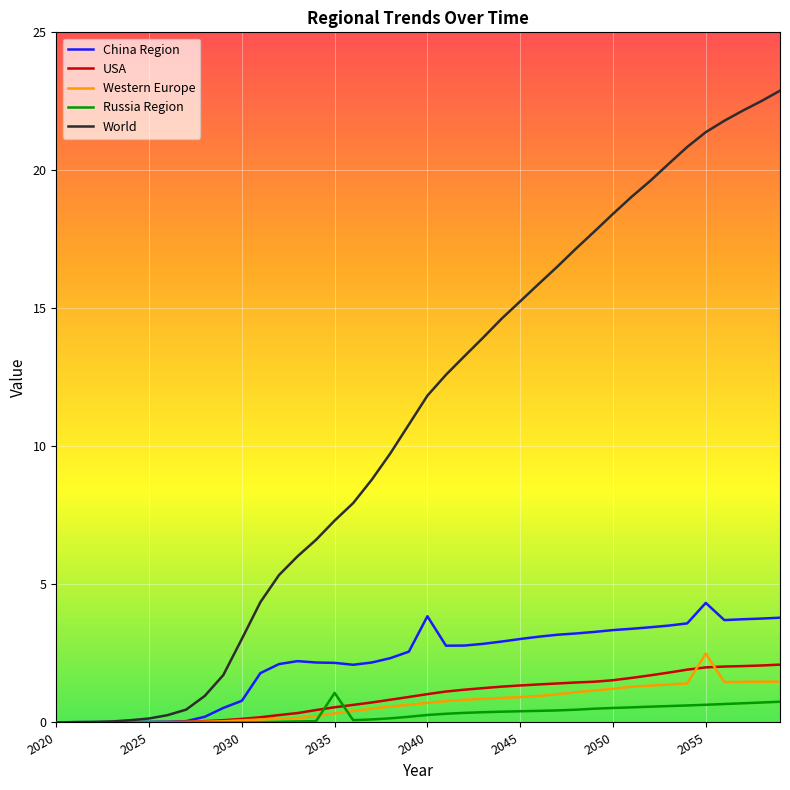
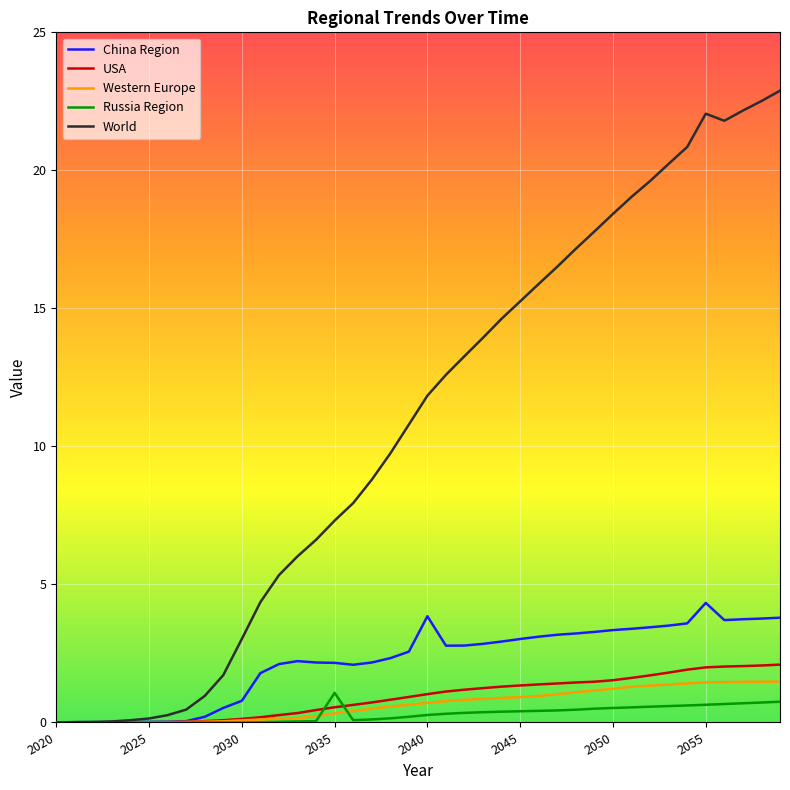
  {
    "China Region": {
      "2030": 0.8,
      "2035": 2.2,
      "2040": 3.8,
      "2045": 3.0,
      "2050": 3.3,
      "2055": 4.3
    },
    "USA": {
      "2035": 0.6,
      "2040": 1.0,
      "2045": 1.3,
      "2050": 1.5,
      "2055": 2.0
    },
    "Western Europe": {
      "2035": 0.3,
      "2040": 0.7,
      "2045": 0.9,
      "2050": 1.2,
-     "2055": 2.5
+     "2055": 1.4
    },
    "Russia Region": {
      "2035": 1.1,
      "2040": 0.3,
      "2045": 0.4,
      "2050": 0.5,
      "2055": 0.6
    },
    "World": {
      "2025": 0.1,
      "2030": 3.0,
      "2035": 7.3,
      "2040": 11.8,
      "2045": 15.3,
      "2050": 18.4,
-     "2055": 21.4
+     "2055": 22.1
    }
  }
